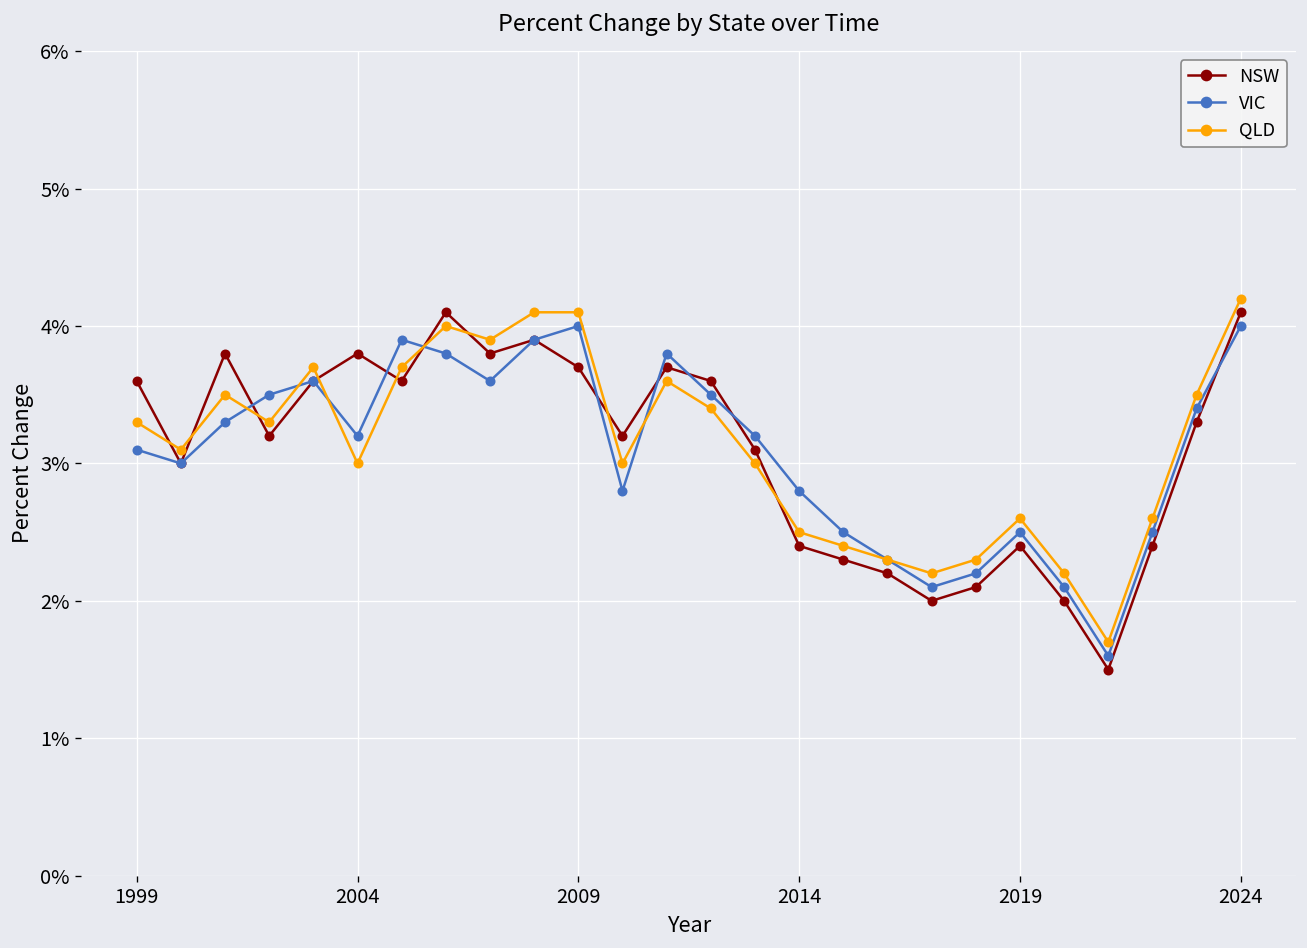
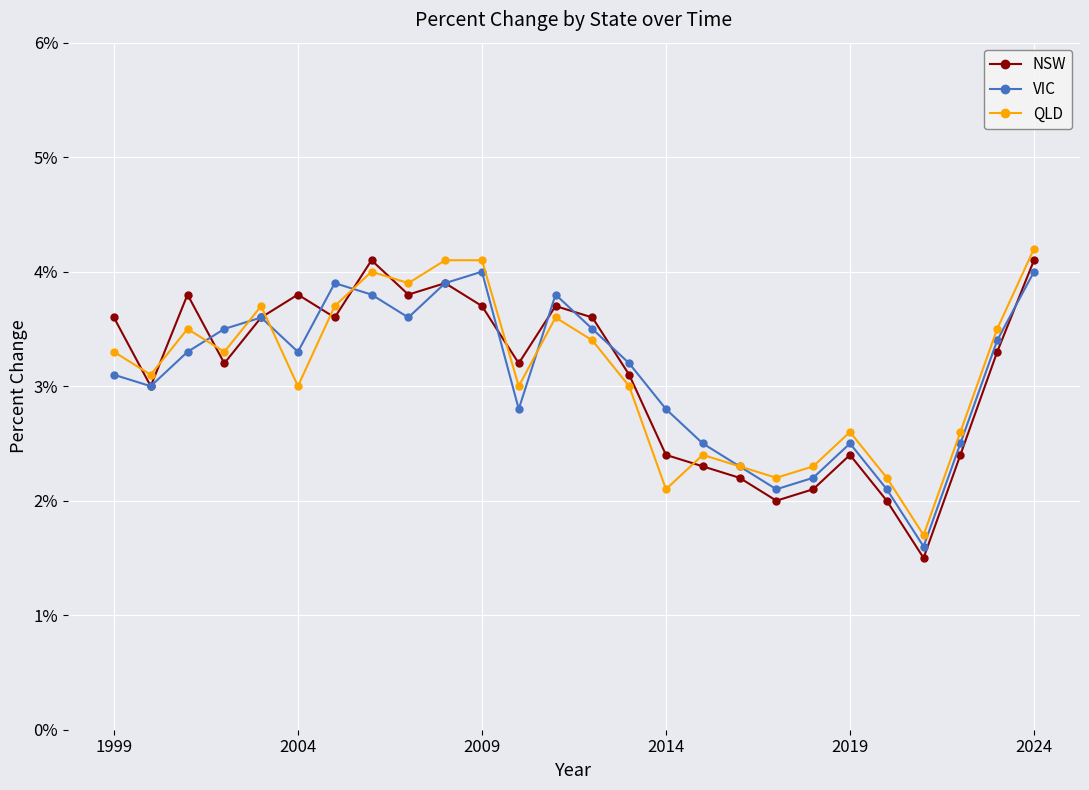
  {
    "NSW": {
      "1999": "3.6%",
      "2004": "3.8%",
      "2009": "3.7%",
      "2014": "2.4%",
      "2019": "2.4%",
      "2024": "4.1%"
    },
    "VIC": {
      "1999": "3.1%",
-     "2004": "3.2%",
+     "2004": "3.3%",
      "2009": "4.0%",
      "2014": "2.8%",
      "2019": "2.5%",
      "2024": "4.0%"
    },
    "QLD": {
      "1999": "3.3%",
      "2004": "3.0%",
      "2009": "4.1%",
-     "2014": "2.5%",
+     "2014": "2.1%",
      "2019": "2.6%",
      "2024": "4.2%"
    }
  }
